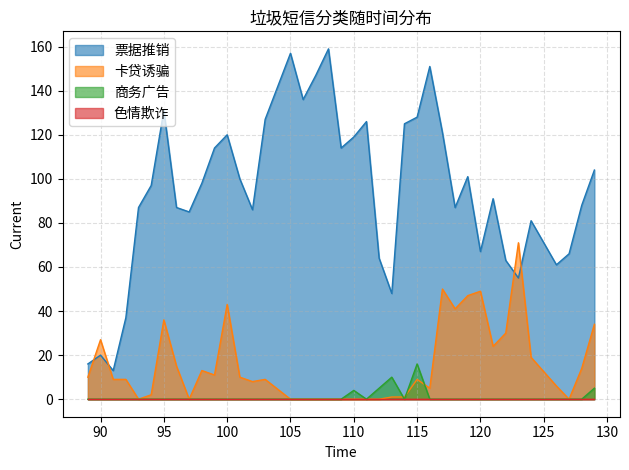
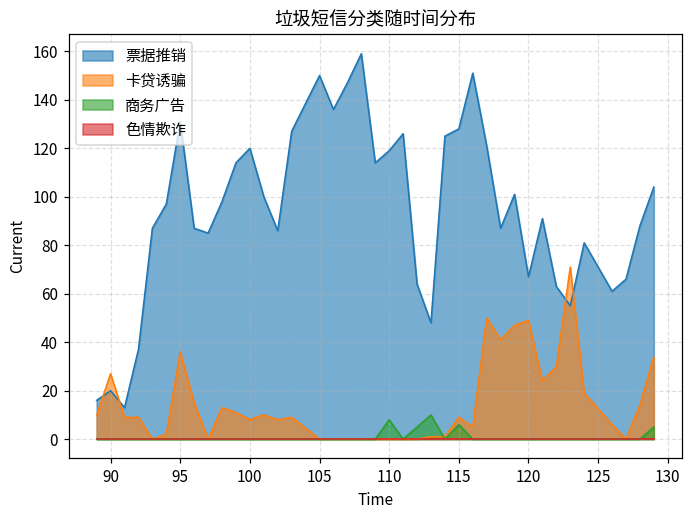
  {
    "票据推销": {
      "90": 20,
      "100": 120,
-     "105": 157,
+     "105": 150,
      "110": 119,
      "115": 128,
      "120": 67
    },
    "卡贷诱骗": {
      "90": 27,
      "95": 36,
-     "100": 43,
+     "100": 8,
      "115": 9,
      "120": 49
    },
    "商务广告": {
-     "110": 4,
-     "115": 16
+     "110": 8,
+     "115": 6
    },
    "色情欺诈": {
      "115": 0
    }
  }
